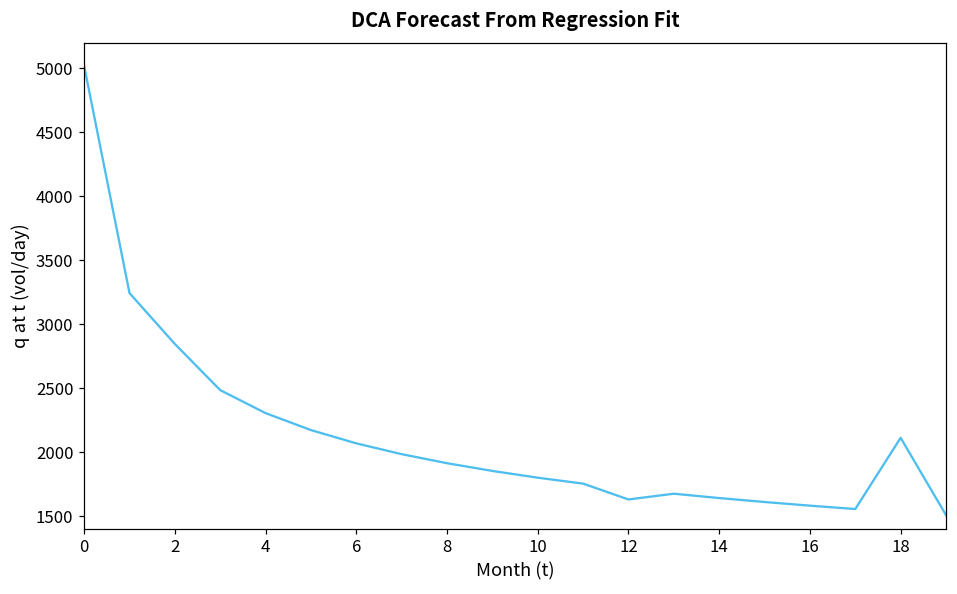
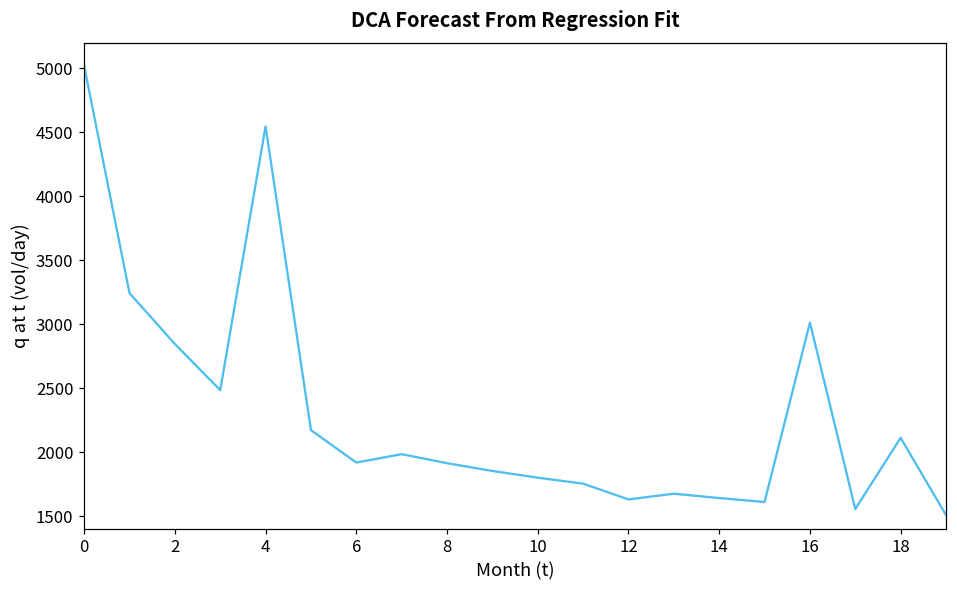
  {
    "0": 5020,
    "2": 2840,
-   "4": 2300,
-   "6": 2070,
+   "4": 4550,
+   "6": 1920,
    "8": 1910,
    "10": 1800,
    "12": 1630,
    "14": 1640,
-   "16": 1580,
+   "16": 3010,
    "18": 2110
  }
